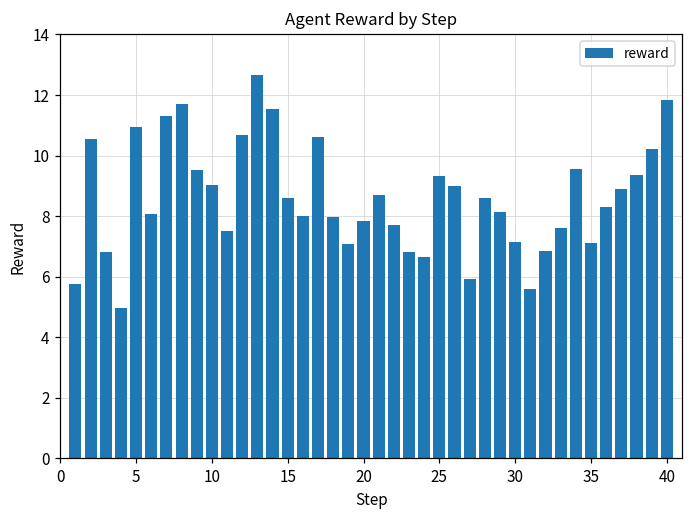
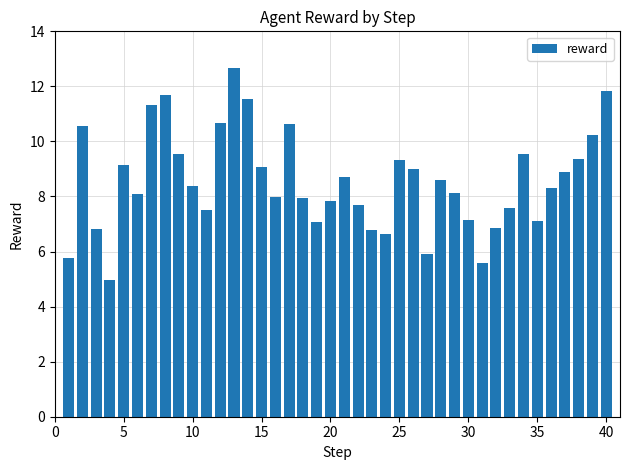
  {
-   "5": 10.9,
-   "10": 9.0,
-   "15": 8.6,
+   "5": 9.2,
+   "10": 8.4,
+   "15": 9.1,
    "20": 7.8,
    "25": 9.3,
    "30": 7.2,
    "35": 7.1,
    "40": 11.8
  }
